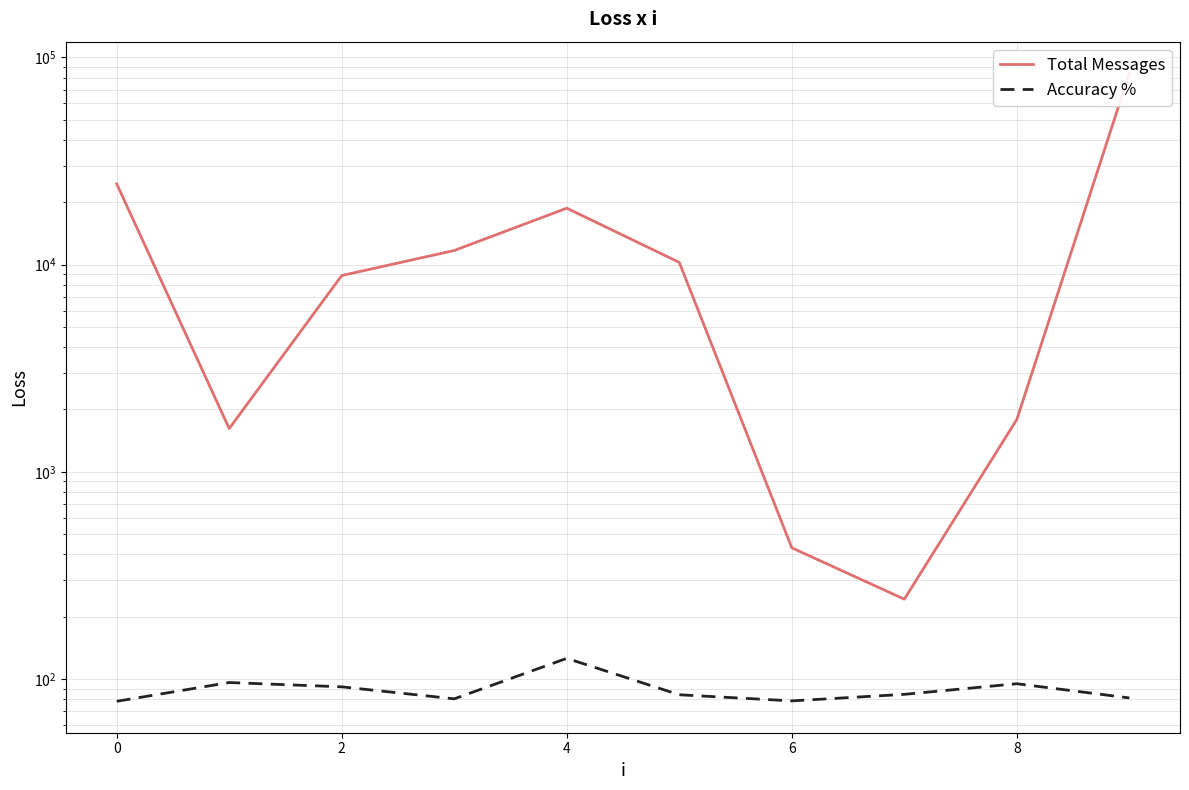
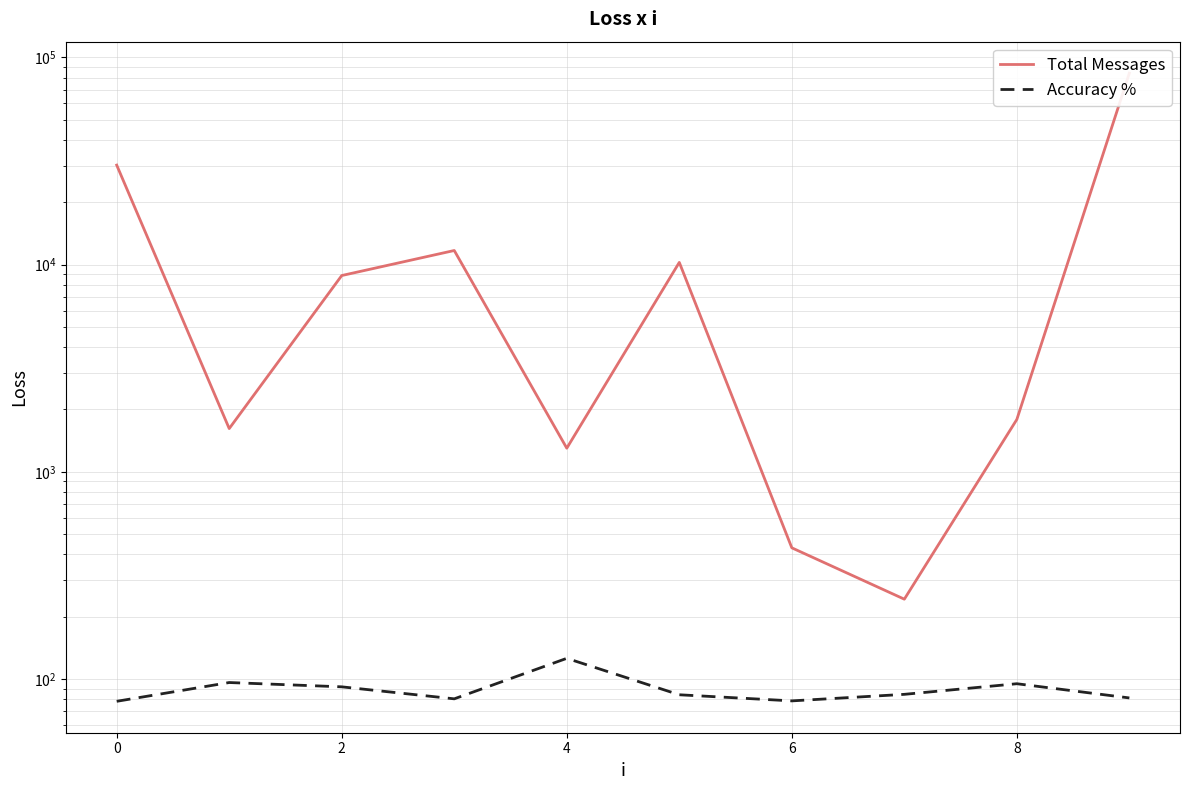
  {
    "Total Messages": {
-     "0": 25000,
+     "0": 30000,
      "2": 8900,
-     "4": 19000,
+     "4": 1300,
      "6": 430,
      "8": 1800
    },
    "Accuracy %": {
      "0": 78,
      "2": 90,
      "4": 130,
      "6": 78,
      "8": 90
    }
  }
